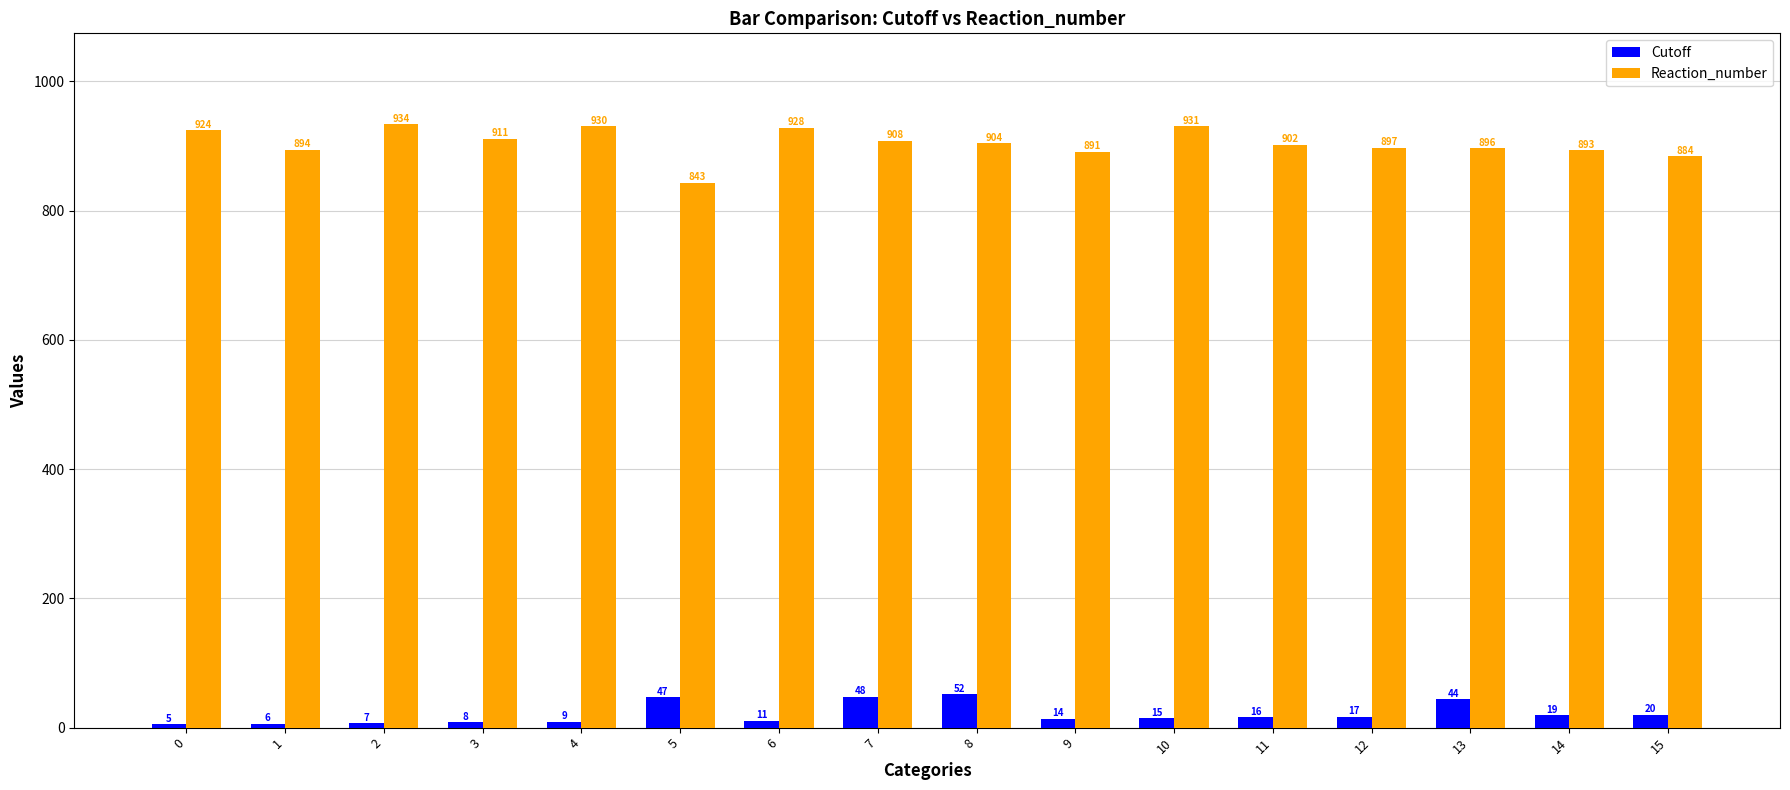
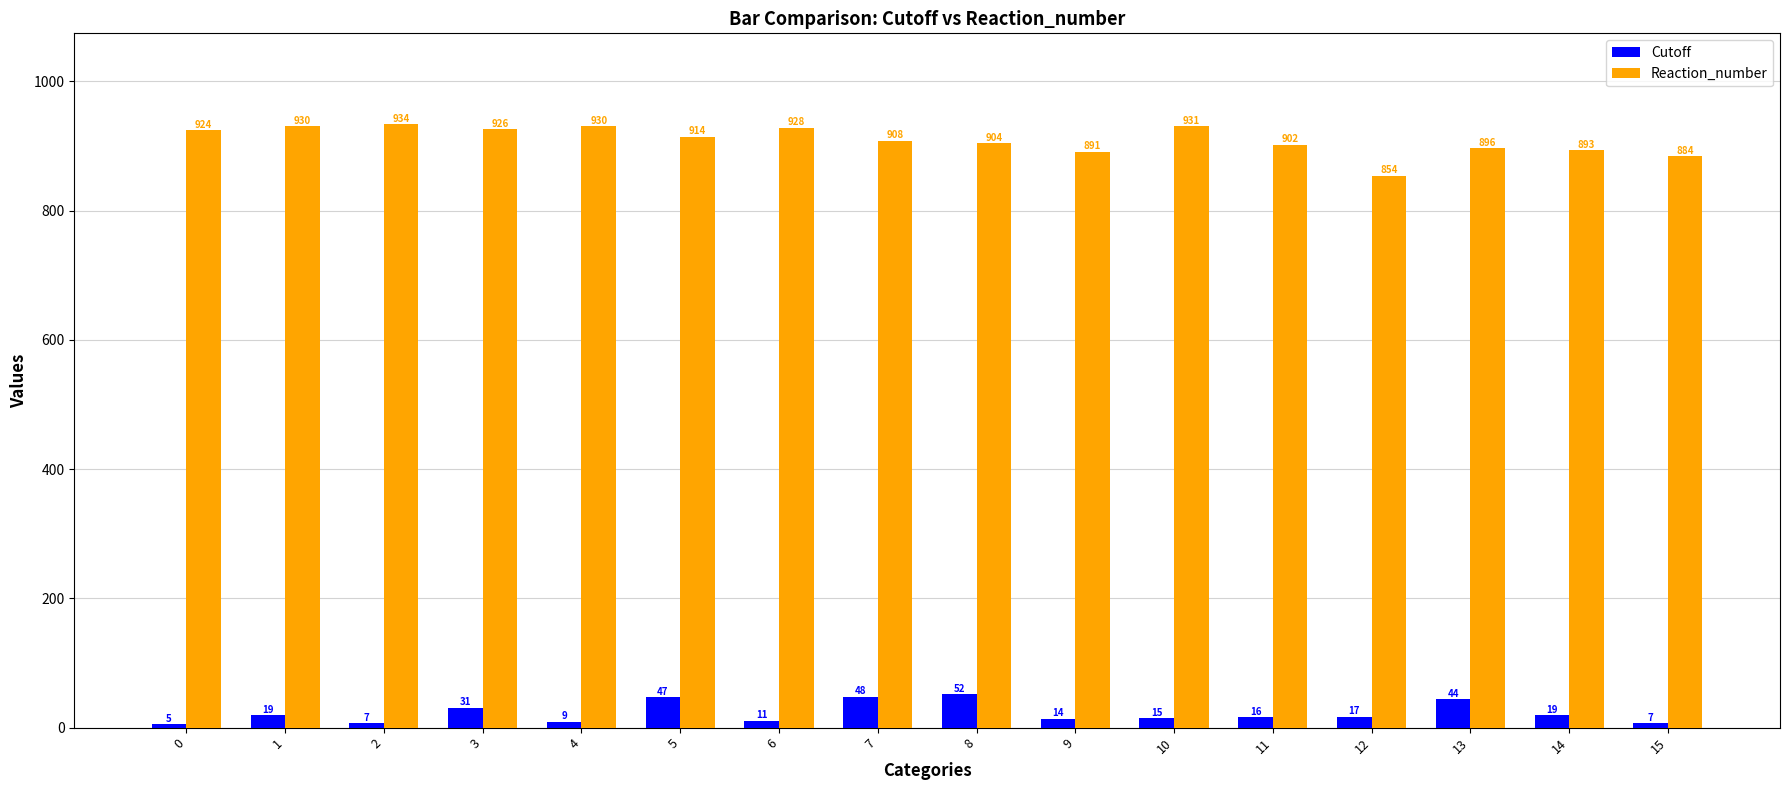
  {
    "Cutoff": {
      "0": 5,
-     "1": 6,
+     "1": 19,
      "2": 7,
-     "3": 8,
+     "3": 31,
      "4": 9,
      "5": 47,
      "6": 11,
      "7": 48,
      "8": 52,
      "9": 14,
      "10": 15,
      "11": 16,
      "12": 17,
      "13": 44,
      "14": 19,
-     "15": 20
+     "15": 7
    },
    "Reaction_number": {
      "0": 924,
-     "1": 894,
+     "1": 930,
      "2": 934,
-     "3": 911,
+     "3": 926,
      "4": 930,
-     "5": 843,
+     "5": 914,
      "6": 928,
      "7": 908,
      "8": 904,
      "9": 891,
      "10": 931,
      "11": 902,
-     "12": 897,
+     "12": 854,
      "13": 896,
      "14": 893,
      "15": 884
    }
  }
